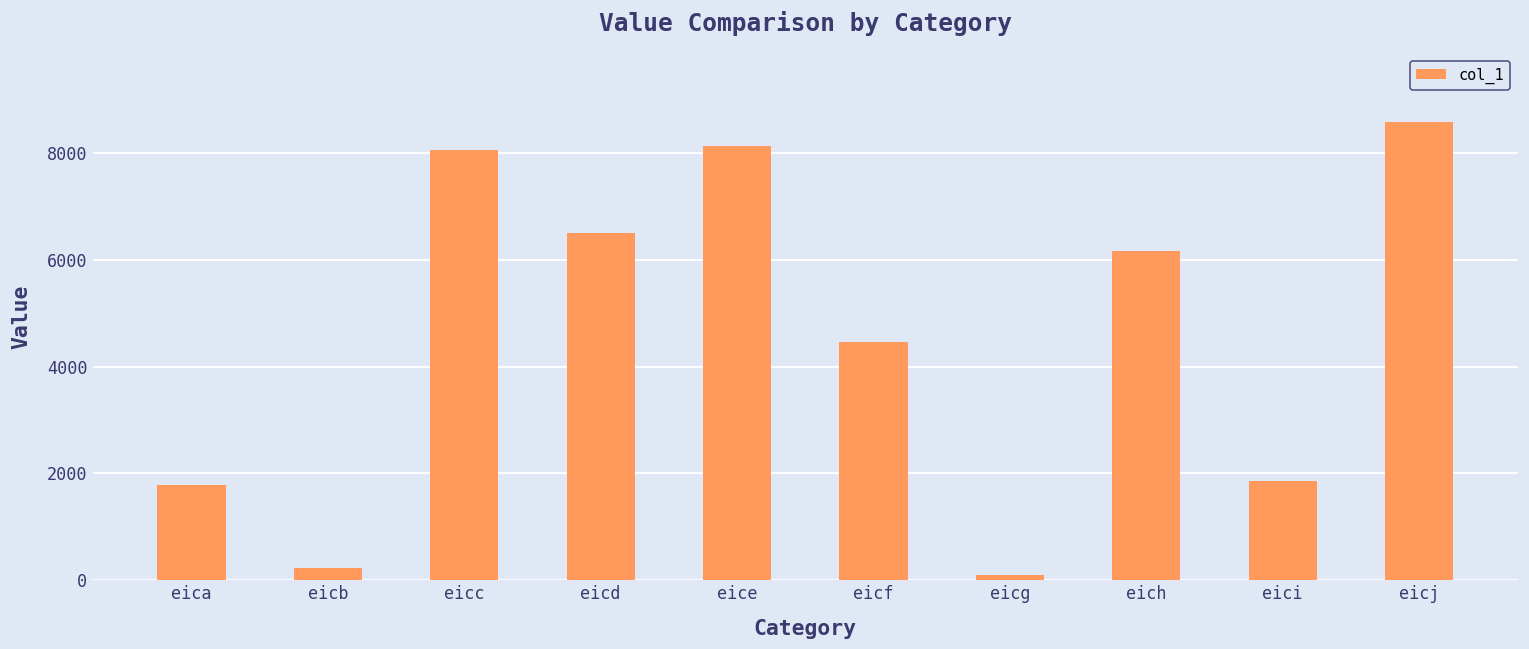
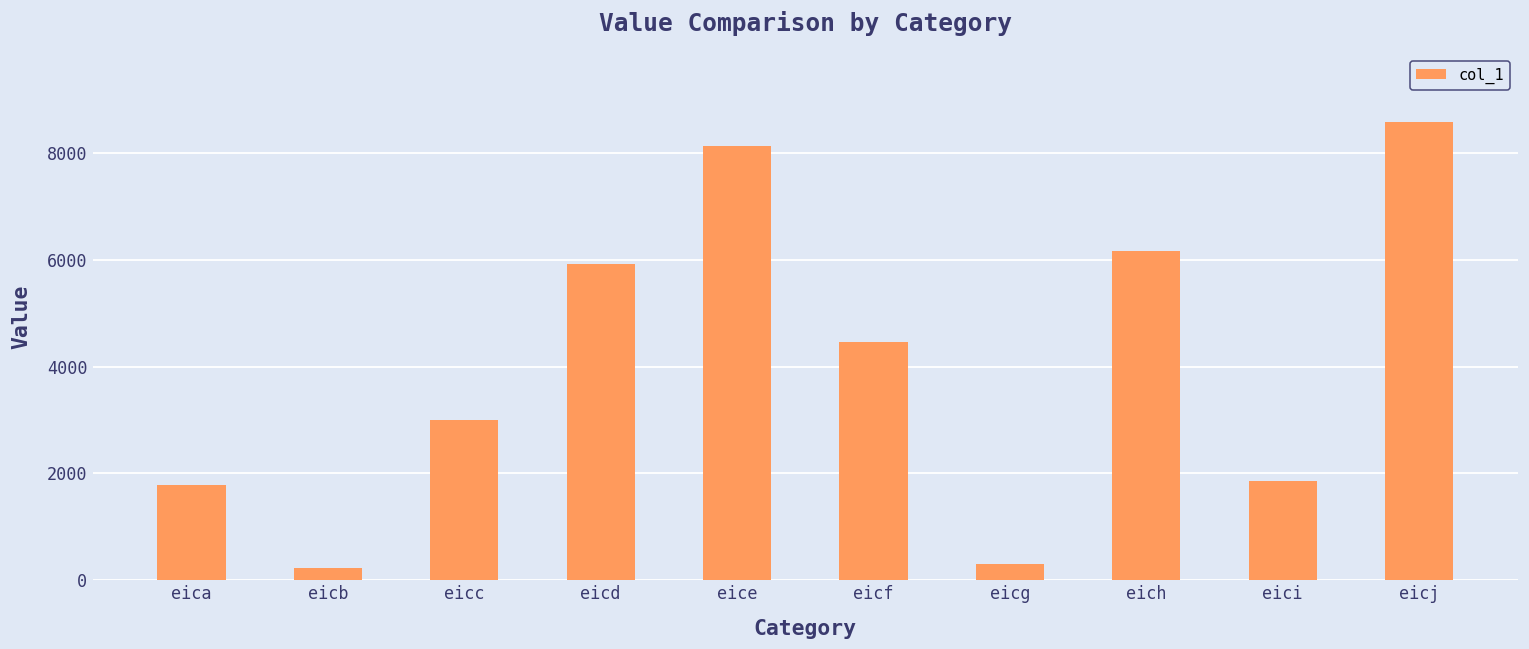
  {
    "eica": 1800,
    "eicb": 200,
-   "eicc": 8100,
-   "eicd": 6500,
+   "eicc": 3000,
+   "eicd": 5900,
    "eice": 8100,
    "eicf": 4500,
-   "eicg": 100,
+   "eicg": 300,
    "eich": 6200,
    "eici": 1800,
    "eicj": 8600
  }
